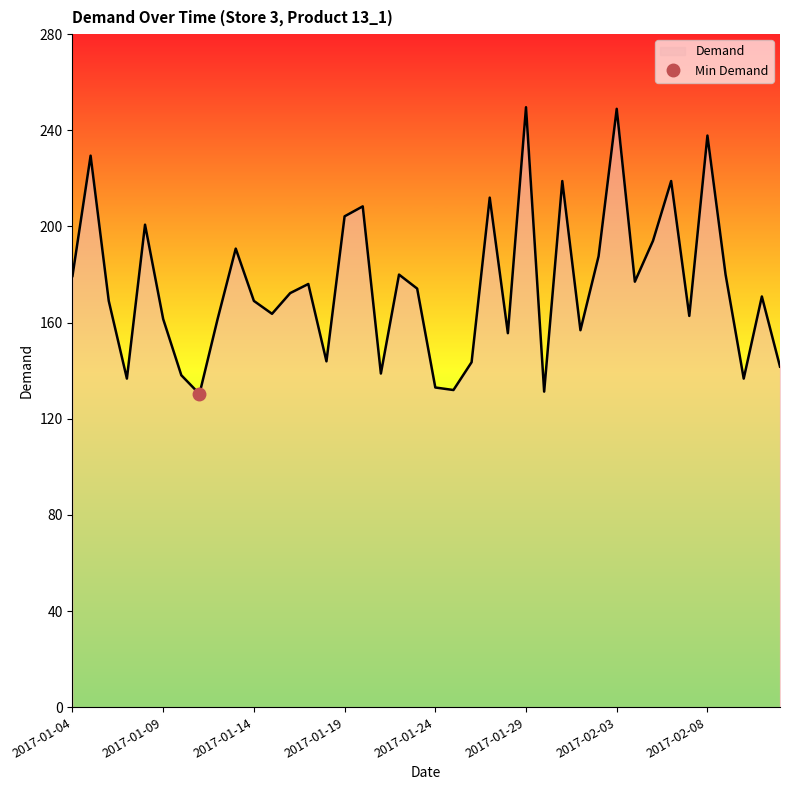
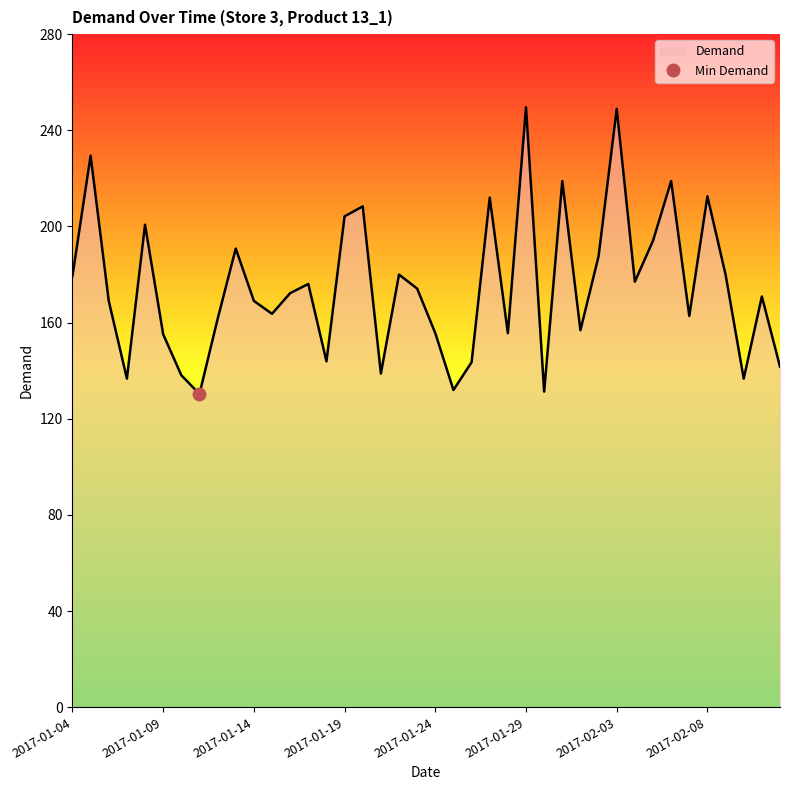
  {
    "Demand": {
      "2017-01-04": 179,
-     "2017-01-09": 161,
+     "2017-01-09": 155,
      "2017-01-14": 169,
      "2017-01-19": 204,
-     "2017-01-24": 133,
+     "2017-01-24": 156,
      "2017-01-29": 250,
      "2017-02-03": 249,
-     "2017-02-08": 238
+     "2017-02-08": 213
    }
  }
